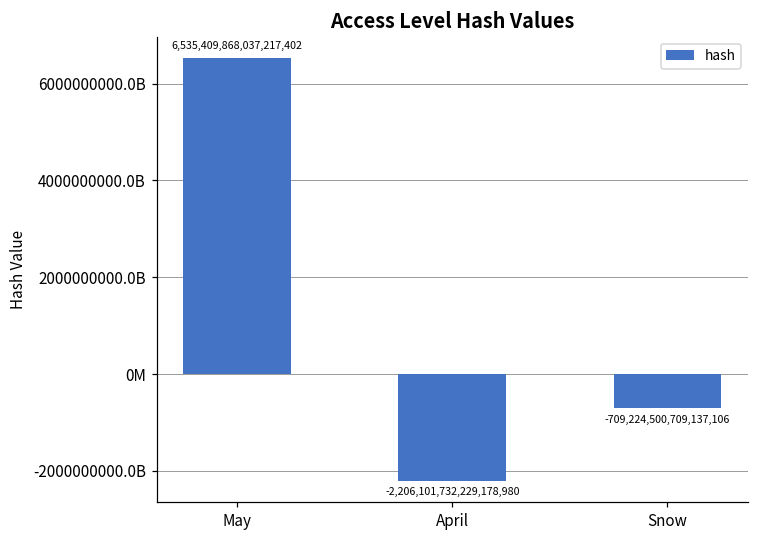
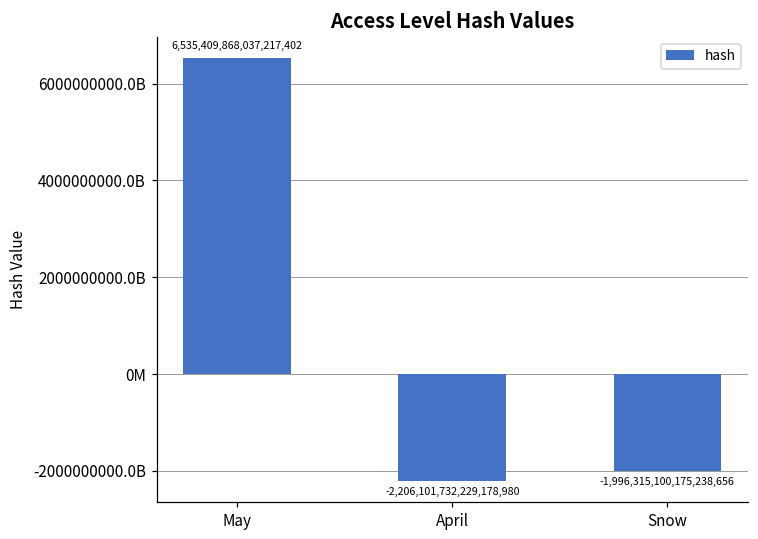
  {
    "May": "6,535,409,868,037,217,402",
    "April": "-2,206,101,732,229,178,980",
-   "Snow": "-709,224,500,709,137,106"
+   "Snow": "-1,996,315,100,175,238,656"
  }
